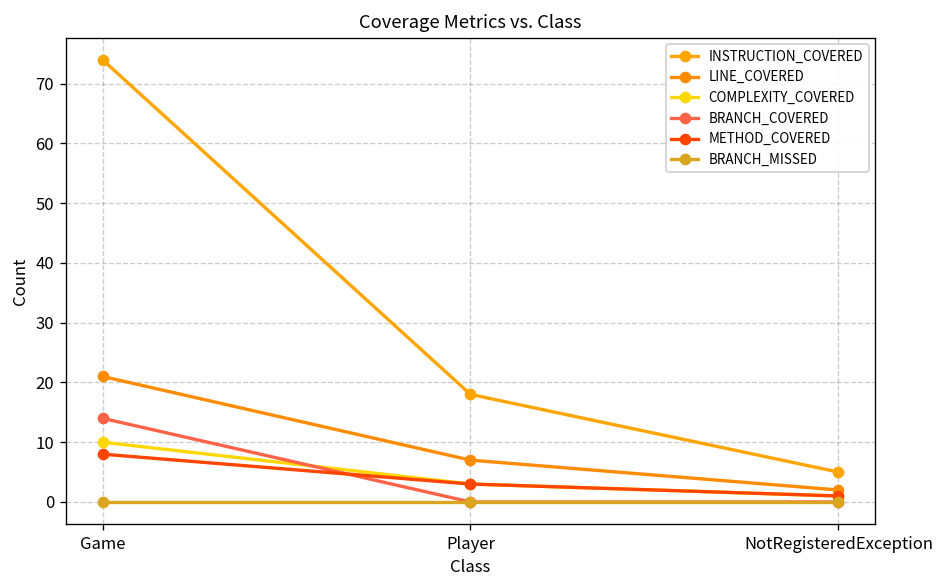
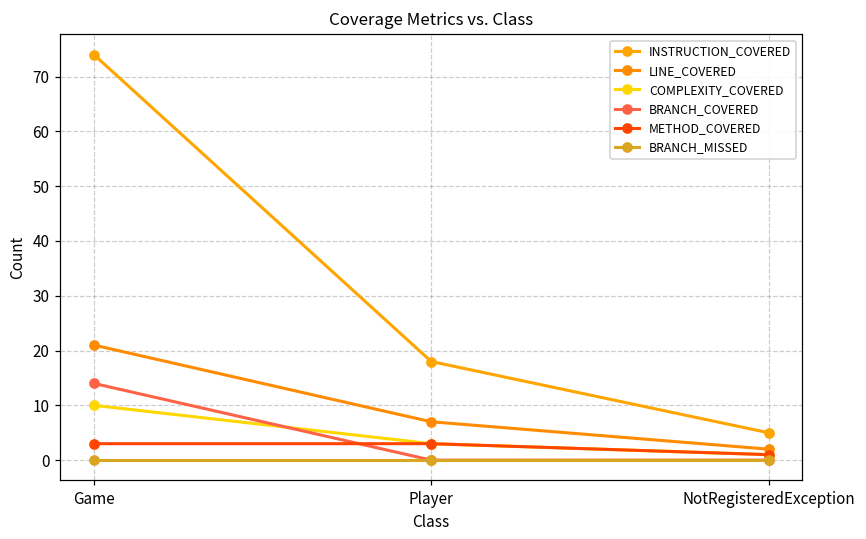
  {
    "BRANCH_COVERED": {
      "Game": 14
    },
    "METHOD_COVERED": {
-     "Game": 8
+     "Game": 3
    }
  }
